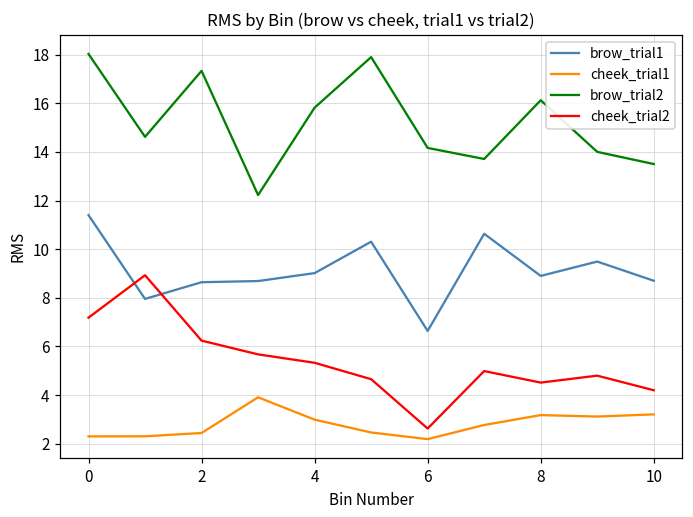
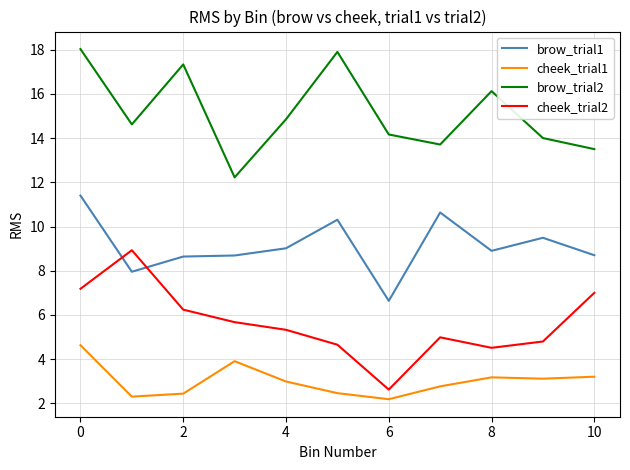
  {
    "brow_trial1": {
      "0": 11.4,
      "2": 8.6,
      "4": 9.0,
      "6": 6.6,
      "8": 8.9,
      "10": 8.7
    },
    "cheek_trial1": {
-     "0": 2.3,
+     "0": 4.6,
      "2": 2.4,
      "4": 3.0,
      "6": 2.2,
      "8": 3.2,
      "10": 3.2
    },
    "brow_trial2": {
      "0": 18.0,
      "2": 17.3,
-     "4": 15.8,
+     "4": 14.8,
      "6": 14.2,
      "8": 16.1,
      "10": 13.5
    },
    "cheek_trial2": {
      "0": 7.2,
      "2": 6.2,
      "4": 5.3,
      "6": 2.6,
      "8": 4.5,
-     "10": 4.2
+     "10": 7.0
    }
  }
